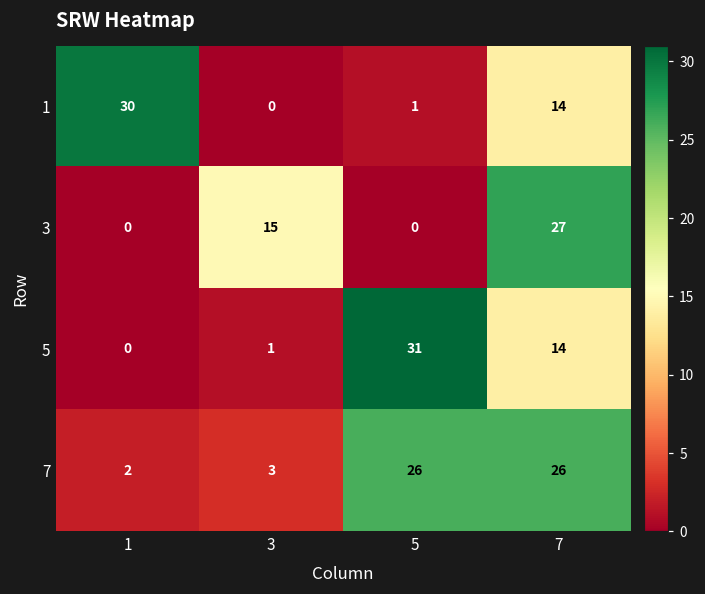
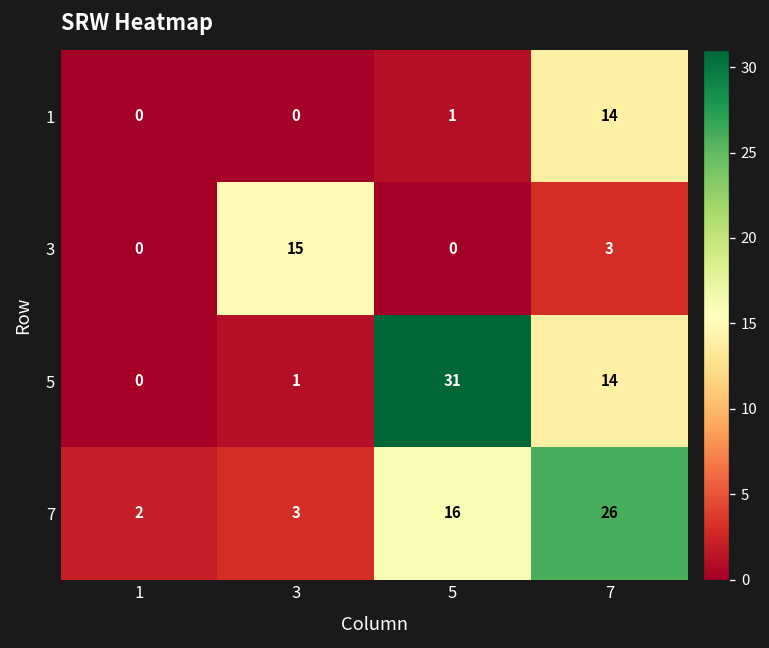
  {
    "1": {
-     "1": 30,
+     "1": 0,
      "3": 0,
      "5": 1,
      "7": 14
    },
    "3": {
      "1": 0,
      "3": 15,
      "5": 0,
-     "7": 27
+     "7": 3
    },
    "5": {
      "1": 0,
      "3": 1,
      "5": 31,
      "7": 14
    },
    "7": {
      "1": 2,
      "3": 3,
-     "5": 26,
+     "5": 16,
      "7": 26
    }
  }
